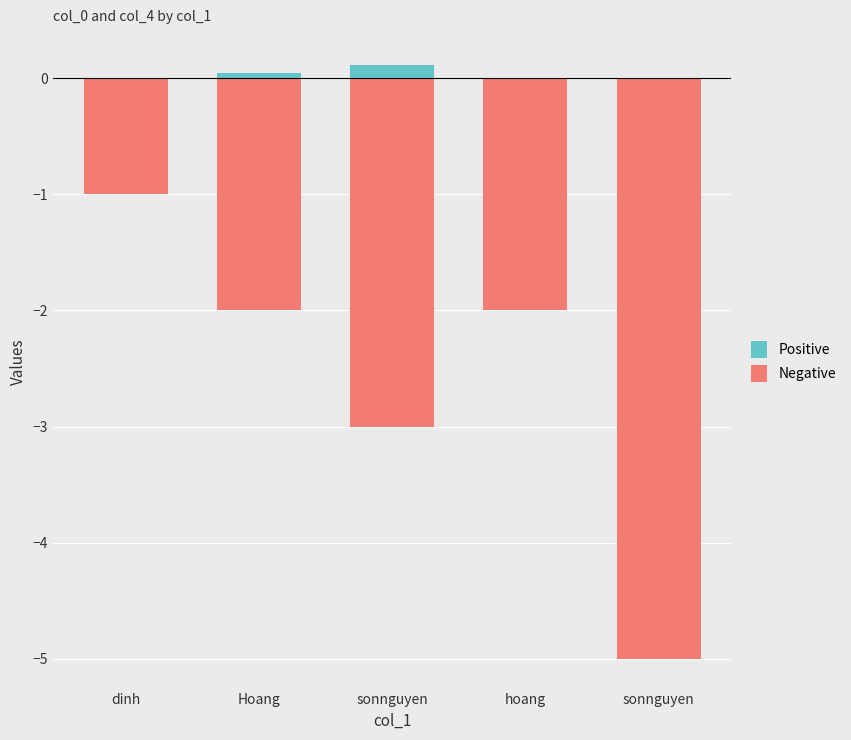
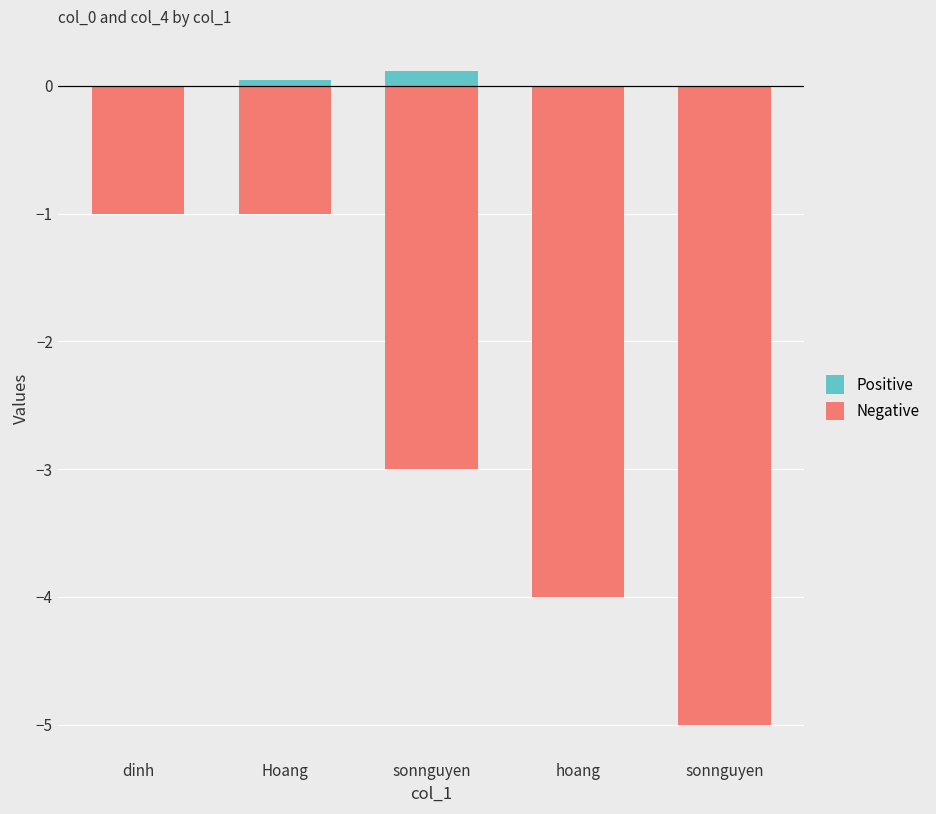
  {
    "Positive": {
      "Hoang": 0.04
    },
    "Negative": {
      "dinh": -1.00,
-     "Hoang": -2.00,
-     "hoang": -2.00
+     "Hoang": -1.00,
+     "hoang": -4.00
    }
  }
